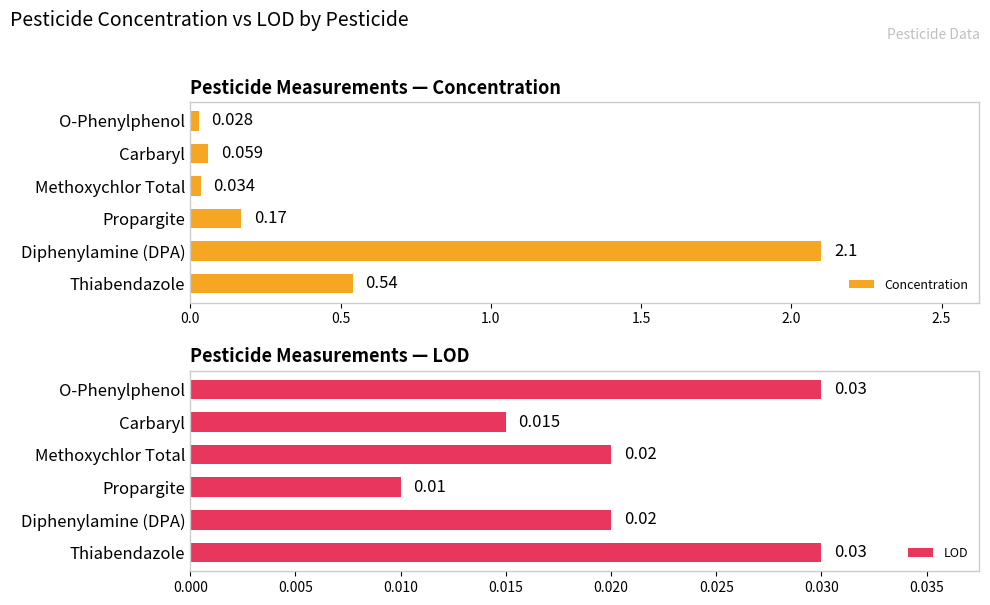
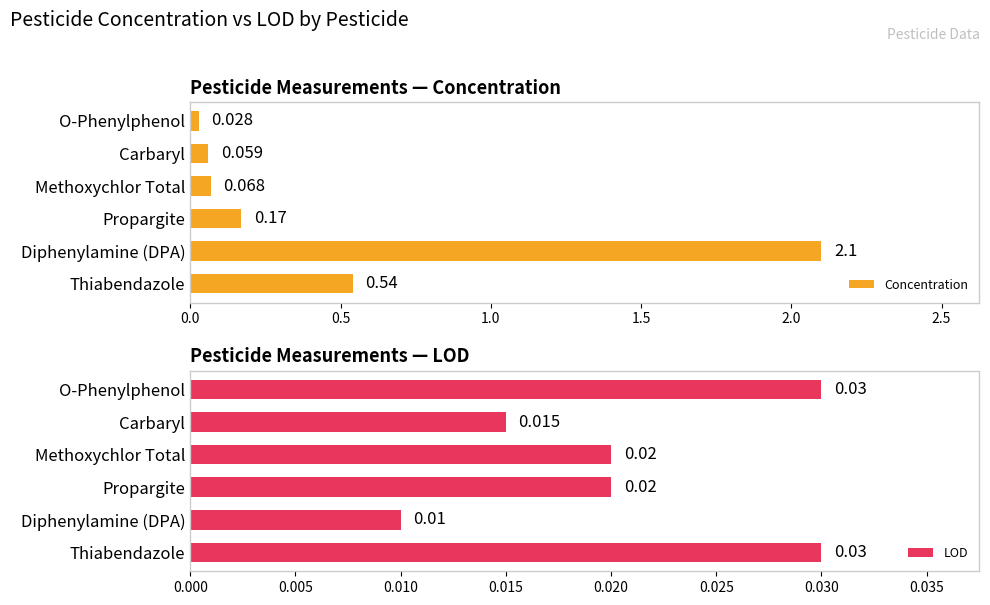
  {
    "Pesticide Measurements — Concentration": {
      "O-Phenylphenol": 0.028,
      "Carbaryl": 0.059,
-     "Methoxychlor Total": 0.034,
+     "Methoxychlor Total": 0.068,
      "Propargite": 0.17,
      "Diphenylamine (DPA)": 2.1,
      "Thiabendazole": 0.54
    },
    "Pesticide Measurements — LOD": {
      "O-Phenylphenol": 0.03,
      "Carbaryl": 0.015,
      "Methoxychlor Total": 0.02,
-     "Propargite": 0.01,
-     "Diphenylamine (DPA)": 0.02,
+     "Propargite": 0.02,
+     "Diphenylamine (DPA)": 0.01,
      "Thiabendazole": 0.03
    }
  }
